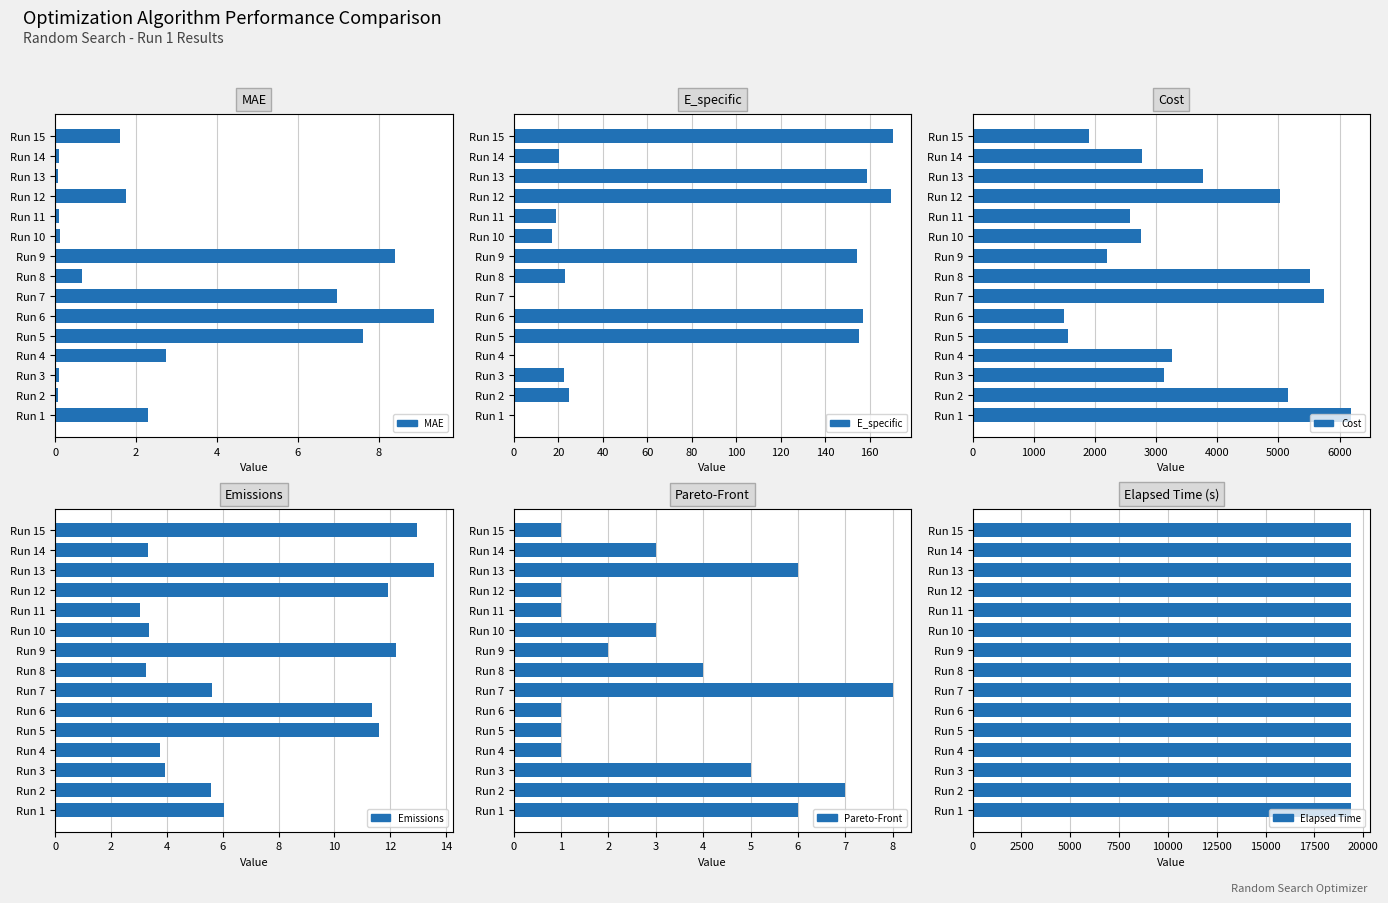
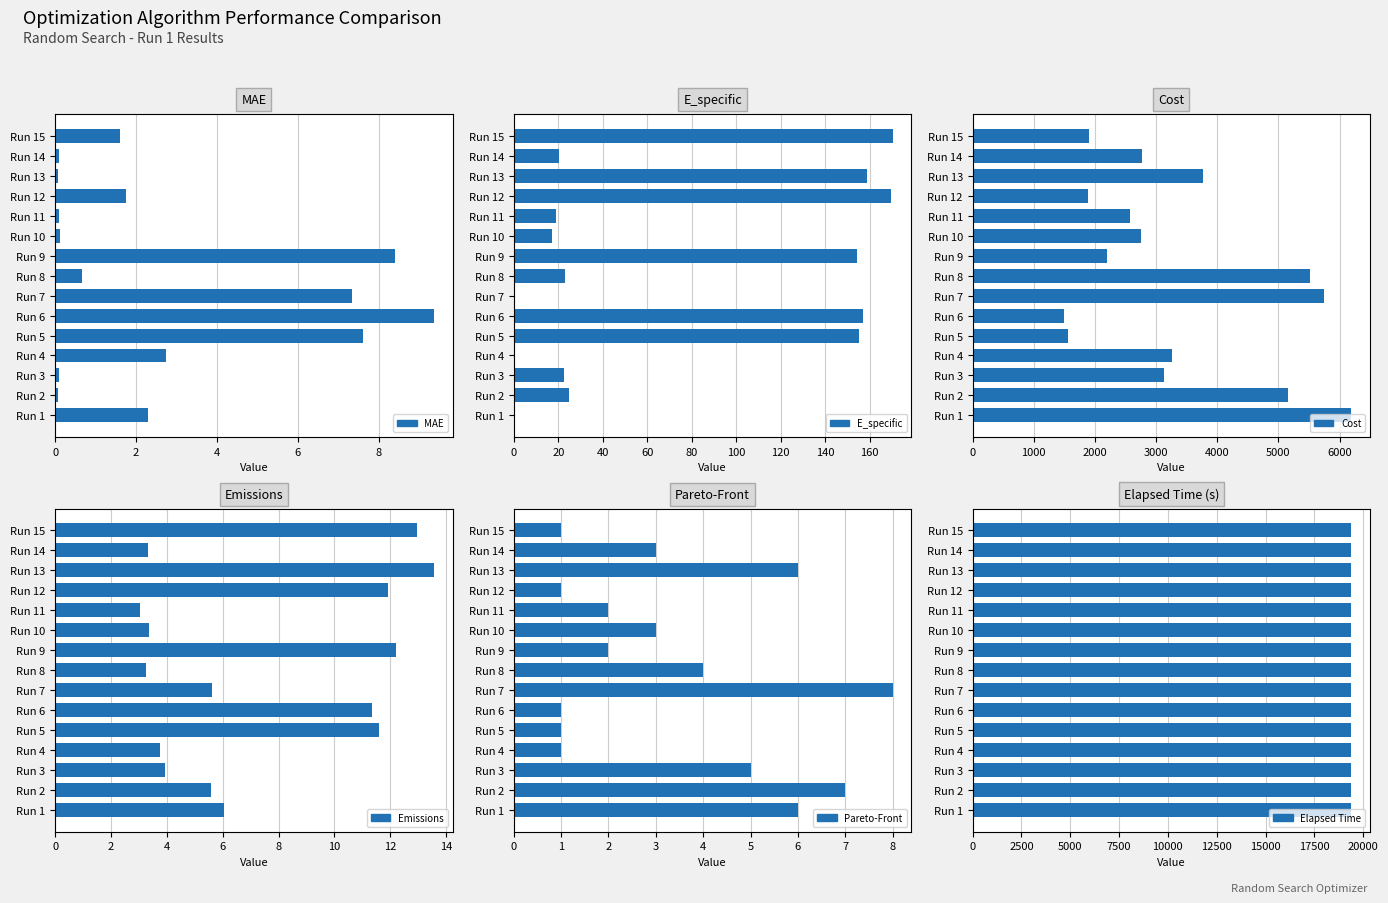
  {
    "MAE": {
      "Run 15": 1.6,
      "Run 14": 0.1,
      "Run 13": 0.1,
      "Run 12": 1.8,
      "Run 11": 0.1,
      "Run 10": 0.1,
      "Run 9": 8.4,
      "Run 8": 0.7,
-     "Run 7": 7.0,
+     "Run 7": 7.3,
      "Run 6": 9.4,
      "Run 5": 7.6,
      "Run 4": 2.7,
      "Run 3": 0.1,
      "Run 2": 0.1,
      "Run 1": 2.3
    },
    "E_specific": {
      "Run 15": 170,
      "Run 14": 20,
      "Run 13": 159,
      "Run 12": 170,
      "Run 11": 19,
      "Run 10": 17,
      "Run 9": 154,
      "Run 8": 23,
      "Run 6": 157,
      "Run 5": 155,
      "Run 3": 23,
      "Run 2": 25
    },
    "Cost": {
      "Run 15": 1900,
      "Run 14": 2800,
      "Run 13": 3800,
-     "Run 12": 5000,
+     "Run 12": 1900,
      "Run 11": 2600,
      "Run 10": 2700,
      "Run 9": 2200,
      "Run 8": 5500,
      "Run 7": 5700,
      "Run 6": 1500,
      "Run 5": 1600,
      "Run 4": 3300,
      "Run 3": 3100,
      "Run 2": 5200
    },
    "Emissions": {
      "Run 15": 13.0,
      "Run 14": 3.3,
      "Run 13": 13.6,
      "Run 12": 11.9,
      "Run 11": 3.0,
      "Run 10": 3.4,
      "Run 9": 12.2,
      "Run 8": 3.3,
      "Run 7": 5.6,
      "Run 6": 11.3,
      "Run 5": 11.6,
      "Run 4": 3.8,
      "Run 3": 3.9,
      "Run 2": 5.6,
      "Run 1": 6.1
    },
    "Pareto-Front": {
      "Run 15": 1,
      "Run 14": 3,
      "Run 13": 6,
      "Run 12": 1,
-     "Run 11": 1,
+     "Run 11": 2,
      "Run 10": 3,
      "Run 9": 2,
      "Run 8": 4,
      "Run 7": 8,
      "Run 6": 1,
      "Run 5": 1,
      "Run 4": 1,
      "Run 3": 5,
      "Run 2": 7,
      "Run 1": 6
    },
    "Elapsed Time (s)": {
      "Run 15": 19400,
      "Run 14": 19400,
      "Run 13": 19400,
      "Run 12": 19400,
      "Run 11": 19400,
      "Run 10": 19400,
      "Run 9": 19400,
      "Run 8": 19400,
      "Run 7": 19400,
      "Run 6": 19400,
      "Run 5": 19400,
      "Run 4": 19400,
      "Run 3": 19400,
      "Run 2": 19400
    }
  }
